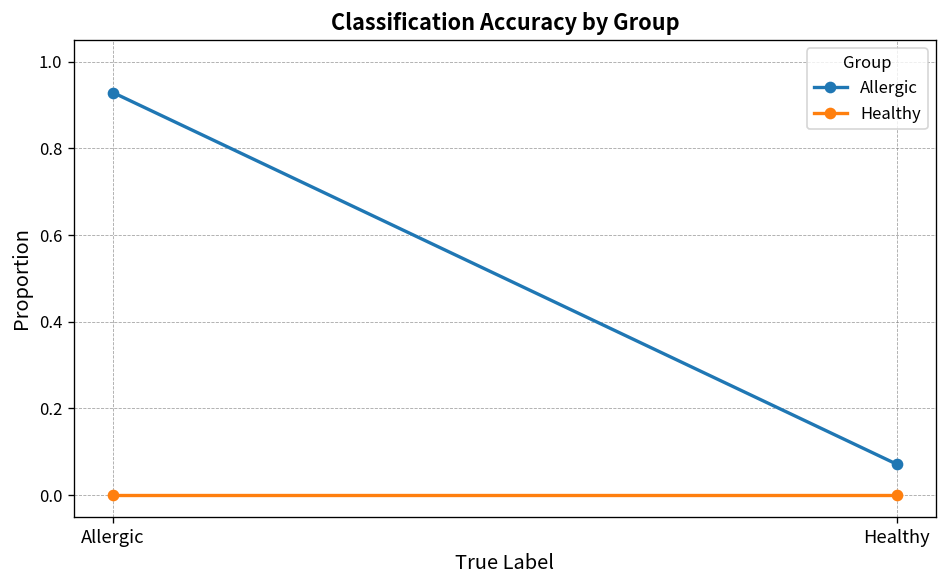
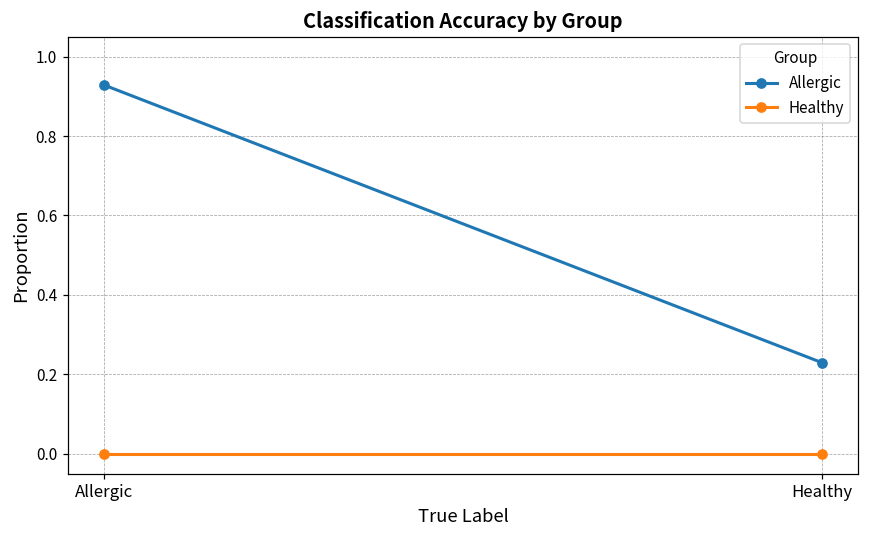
  {
    "Allergic": {
      "Allergic": 0.93,
-     "Healthy": 0.07
+     "Healthy": 0.23
    },
    "Healthy": {
      "Allergic": 0.00,
      "Healthy": 0.00
    }
  }
